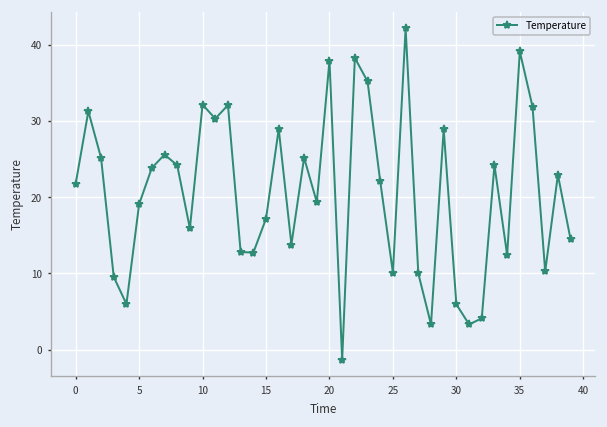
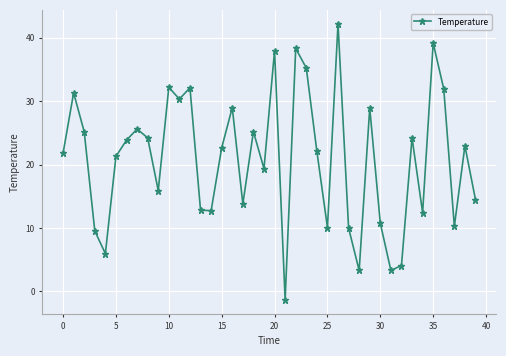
  {
    "0": 22,
-   "5": 19,
+   "5": 21,
    "10": 32,
-   "15": 17,
+   "15": 23,
    "20": 38,
    "25": 10,
-   "30": 6,
+   "30": 11,
    "35": 39
  }
